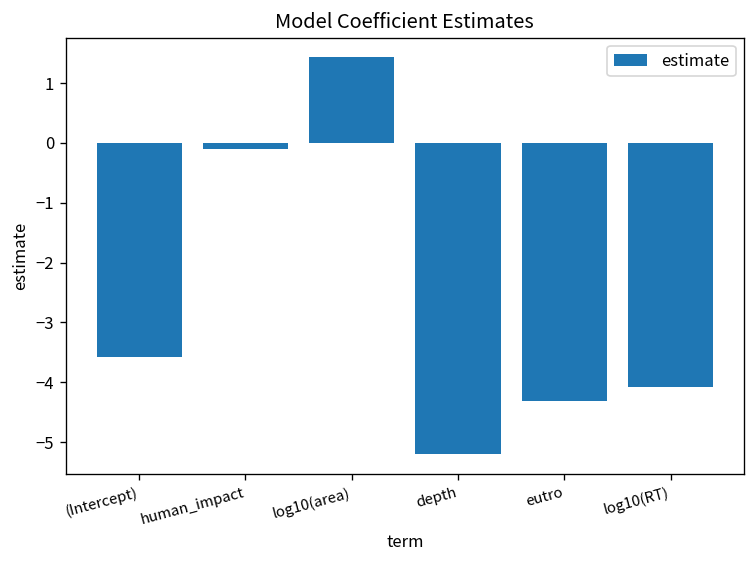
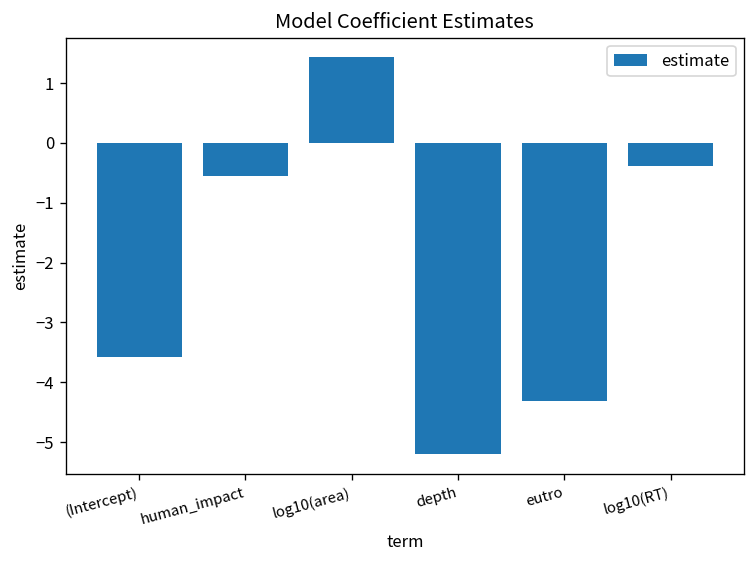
  {
    "(Intercept)": -3.6,
-   "human_impact": -0.1,
+   "human_impact": -0.6,
    "log10(area)": 1.4,
    "depth": -5.2,
    "eutro": -4.3,
-   "log10(RT)": -4.1
+   "log10(RT)": -0.4
  }
